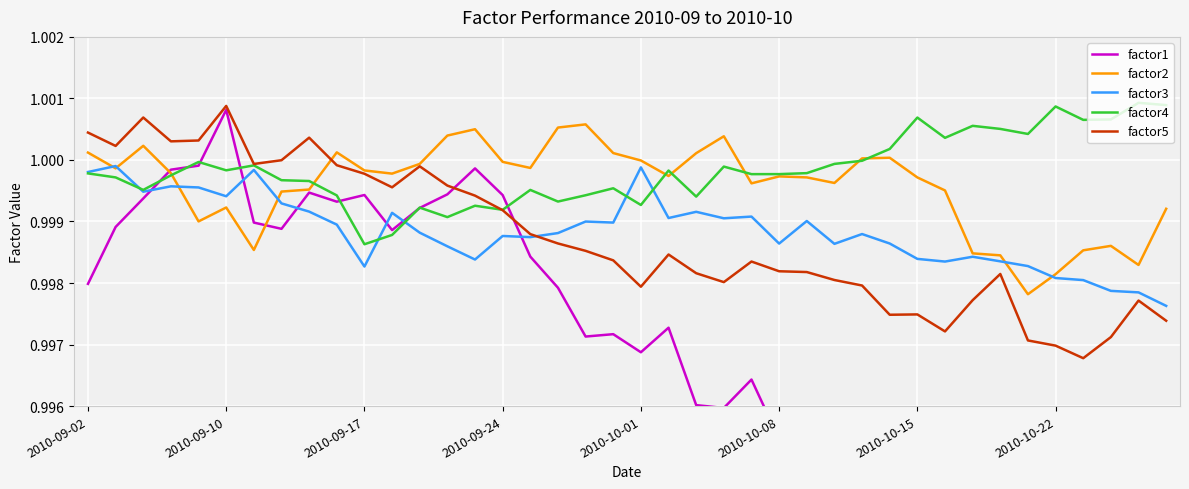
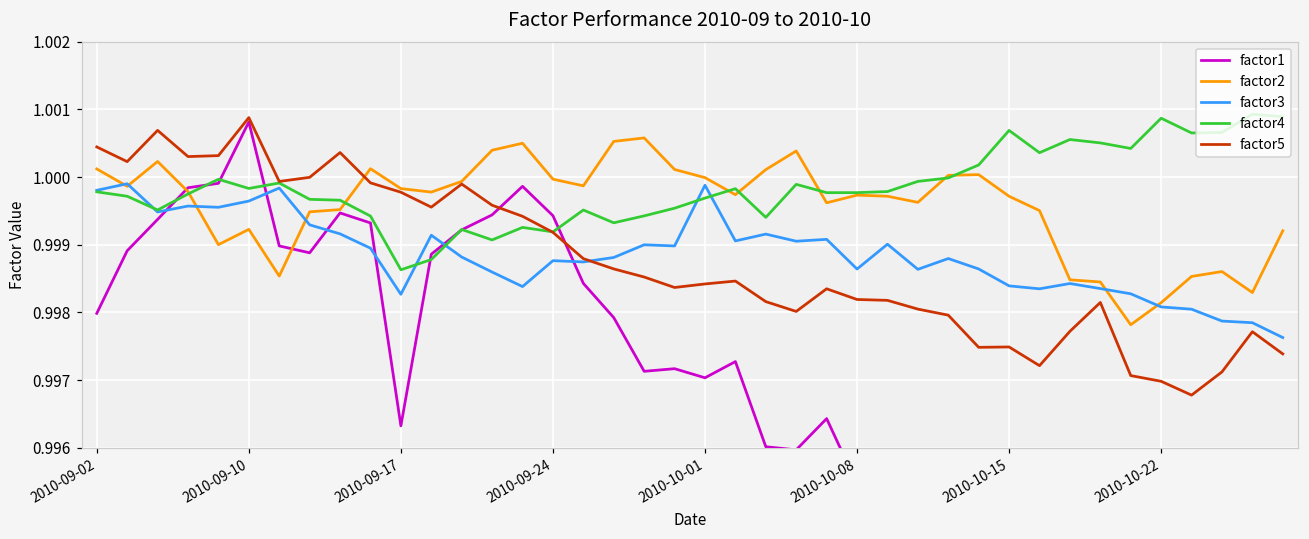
  {
    "factor1": {
      "2010-09-02": 0.9980,
      "2010-09-10": 1.0008,
-     "2010-09-17": 0.9994,
+     "2010-09-17": 0.9963,
      "2010-09-24": 0.9994,
-     "2010-10-01": 0.9969
+     "2010-10-01": 0.9970
    },
    "factor2": {
      "2010-09-02": 1.0001,
      "2010-09-10": 0.9992,
      "2010-09-17": 0.9998,
      "2010-09-24": 1.0000,
      "2010-10-01": 1.0000,
      "2010-10-15": 0.9997,
      "2010-10-22": 0.9981
    },
    "factor3": {
-     "2010-09-10": 0.9994,
+     "2010-09-10": 0.9996,
      "2010-09-17": 0.9983,
      "2010-09-24": 0.9988,
      "2010-10-01": 0.9999,
      "2010-10-08": 0.9986,
      "2010-10-15": 0.9984,
      "2010-10-22": 0.9981
    },
    "factor4": {
      "2010-09-10": 0.9998,
      "2010-09-17": 0.9986,
-     "2010-10-01": 0.9993,
+     "2010-10-01": 0.9997,
      "2010-10-15": 1.0007,
      "2010-10-22": 1.0009
    },
    "factor5": {
      "2010-09-02": 1.0004,
      "2010-09-10": 1.0009,
      "2010-09-17": 0.9998,
-     "2010-10-01": 0.9979,
+     "2010-10-01": 0.9984,
      "2010-10-08": 0.9982,
      "2010-10-15": 0.9975,
      "2010-10-22": 0.9970
    }
  }
